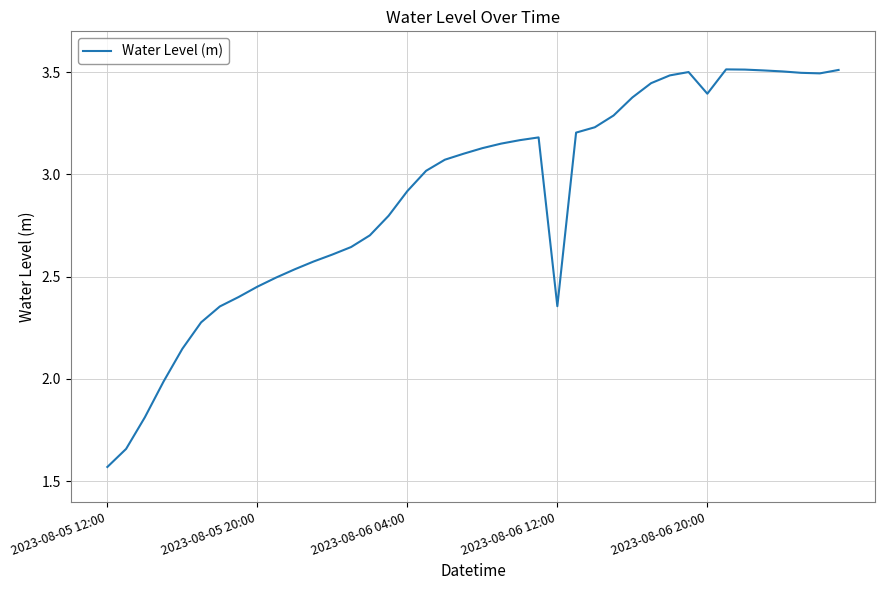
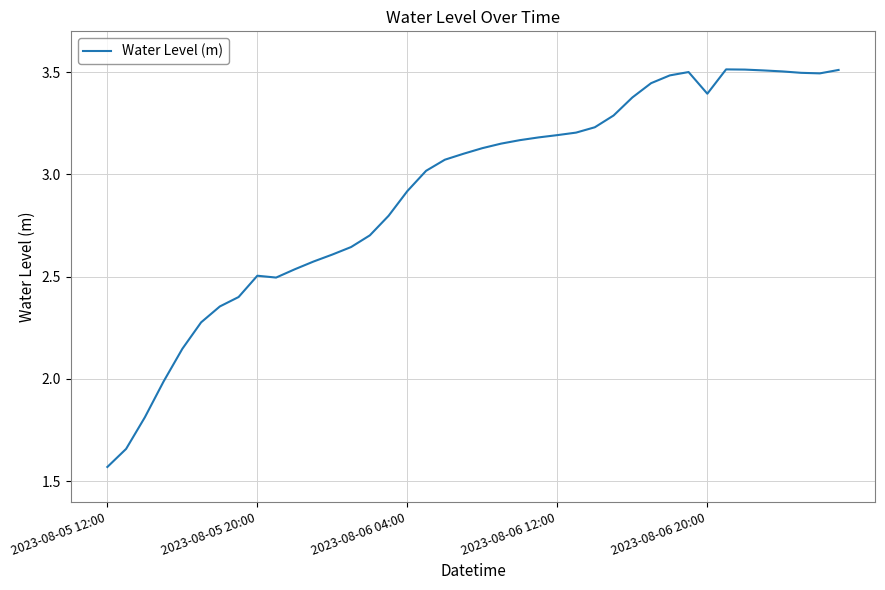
  {
    "2023-08-05 12:00": 1.57,
-   "2023-08-05 20:00": 2.45,
+   "2023-08-05 20:00": 2.50,
    "2023-08-06 04:00": 2.92,
-   "2023-08-06 12:00": 2.36,
+   "2023-08-06 12:00": 3.19,
    "2023-08-06 20:00": 3.39
  }
